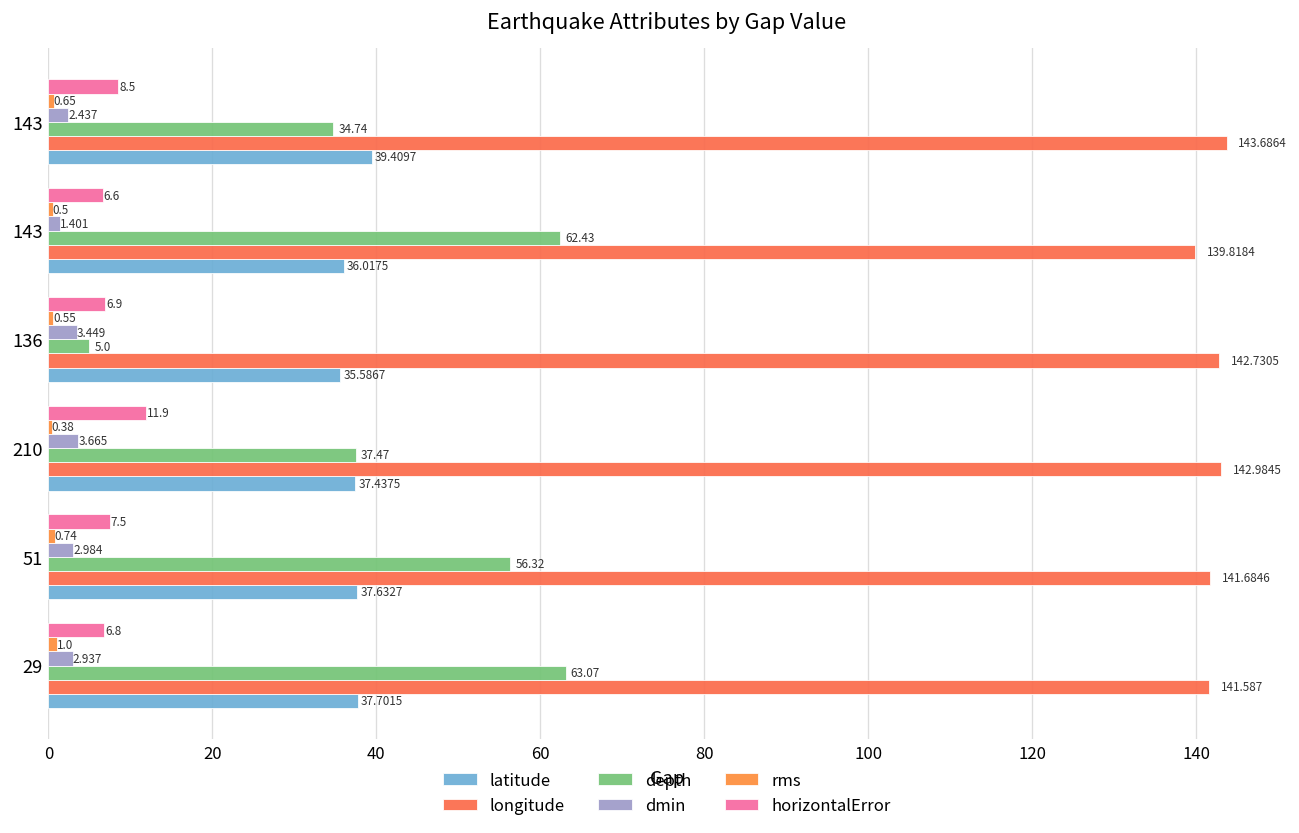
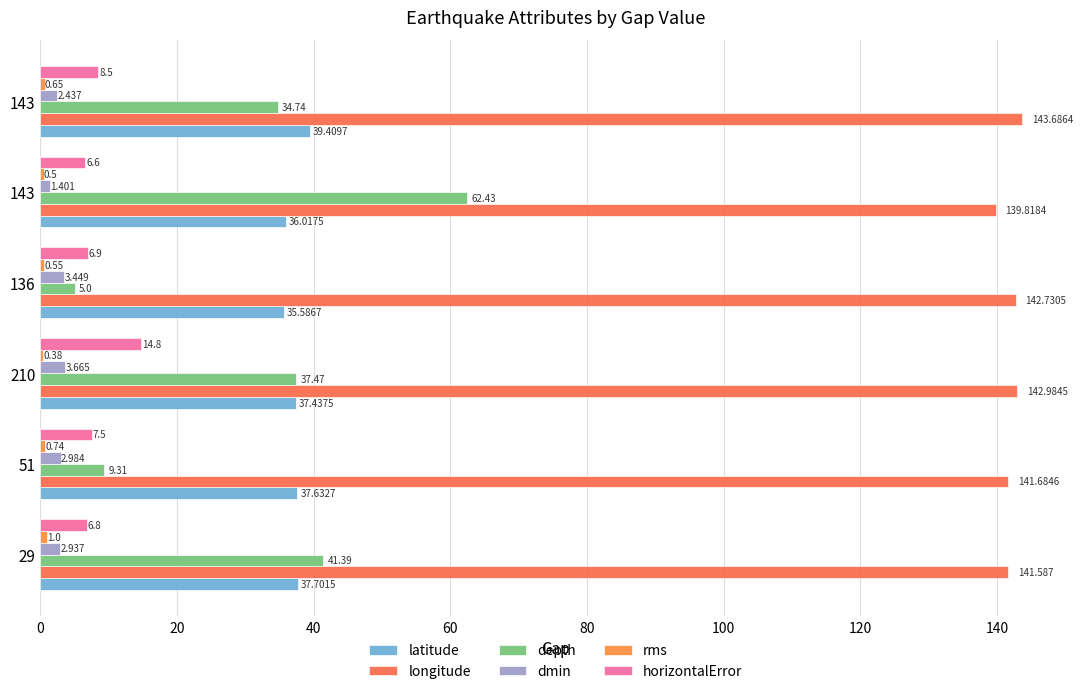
  {
    "depth": {
      "136": 5.0,
      "210": 37.47,
-     "51": 56.32,
-     "29": 63.07
+     "51": 9.31,
+     "29": 41.39
    },
    "horizontalError": {
      "136": 6.9,
-     "210": 11.9,
+     "210": 14.8,
      "51": 7.5,
      "29": 6.8
    }
  }
